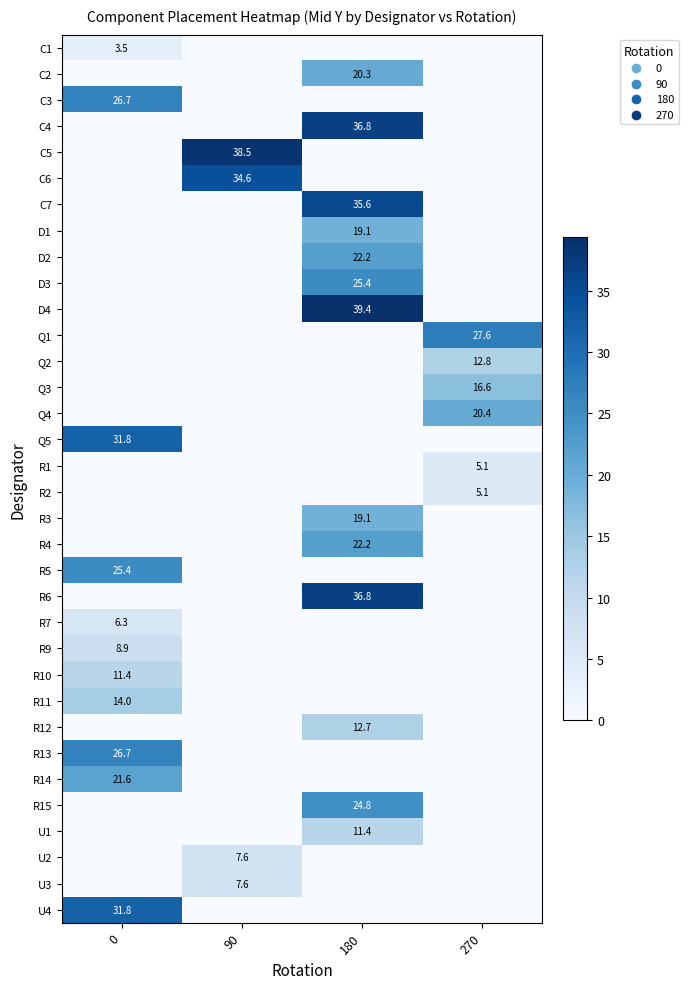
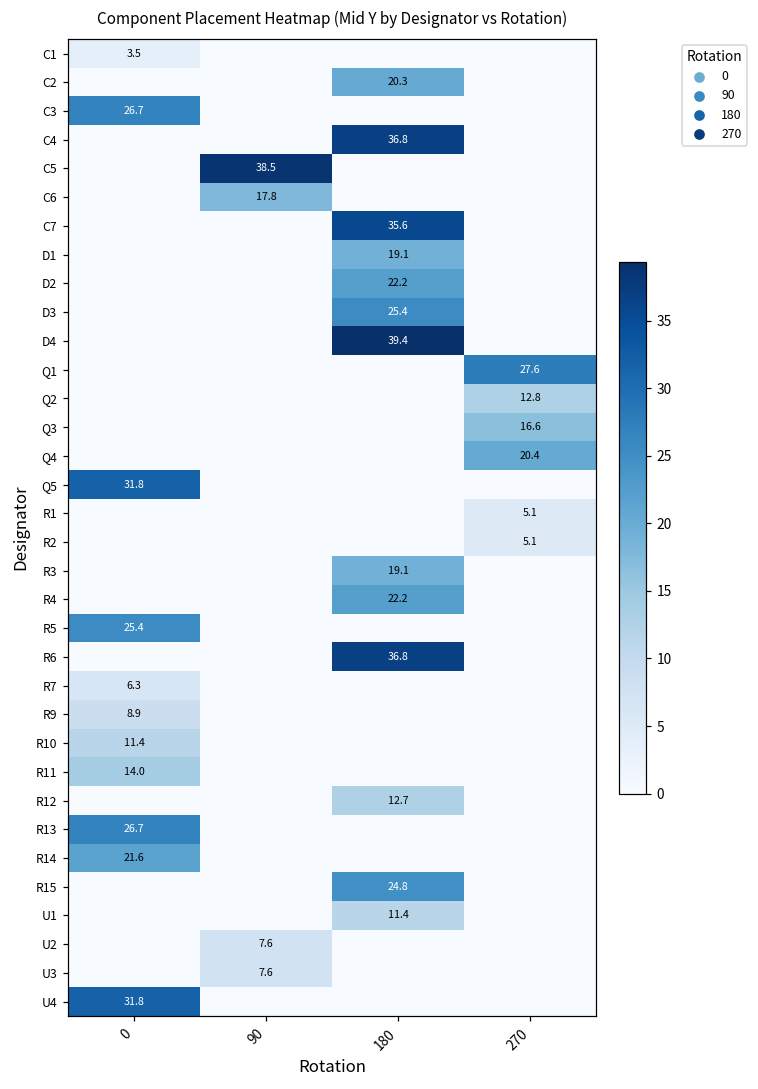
  {
    "C1": {
      "0": 3.5
    },
    "C2": {
      "180": 20.3
    },
    "C3": {
      "0": 26.7
    },
    "C4": {
      "180": 36.8
    },
    "C5": {
      "90": 38.5
    },
    "C6": {
-     "90": 34.6
+     "90": 17.8
    },
    "C7": {
      "180": 35.6
    },
    "D1": {
      "180": 19.1
    },
    "D2": {
      "180": 22.2
    },
    "D3": {
      "180": 25.4
    },
    "D4": {
      "180": 39.4
    },
    "Q1": {
      "270": 27.6
    },
    "Q2": {
      "270": 12.8
    },
    "Q3": {
      "270": 16.6
    },
    "Q4": {
      "270": 20.4
    },
    "Q5": {
      "0": 31.8
    },
    "R1": {
      "270": 5.1
    },
    "R2": {
      "270": 5.1
    },
    "R3": {
      "180": 19.1
    },
    "R4": {
      "180": 22.2
    },
    "R5": {
      "0": 25.4
    },
    "R6": {
      "180": 36.8
    },
    "R7": {
      "0": 6.3
    },
    "R9": {
      "0": 8.9
    },
    "R10": {
      "0": 11.4
    },
    "R11": {
      "0": 14.0
    },
    "R12": {
      "180": 12.7
    },
    "R13": {
      "0": 26.7
    },
    "R14": {
      "0": 21.6
    },
    "R15": {
      "180": 24.8
    },
    "U1": {
      "180": 11.4
    },
    "U2": {
      "90": 7.6
    },
    "U3": {
      "90": 7.6
    },
    "U4": {
      "0": 31.8
    }
  }
